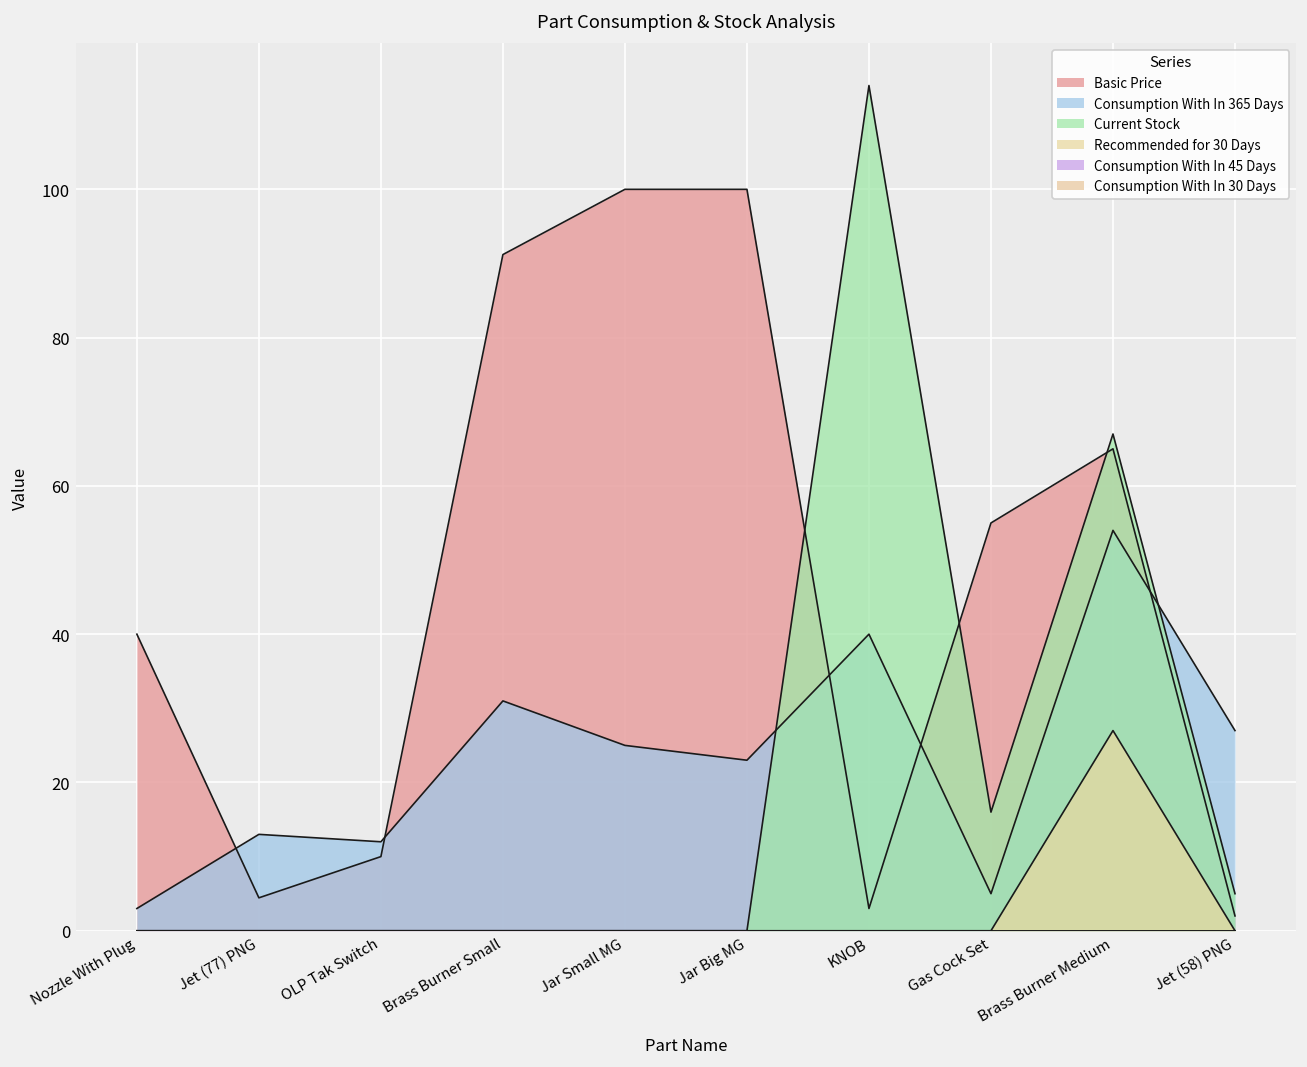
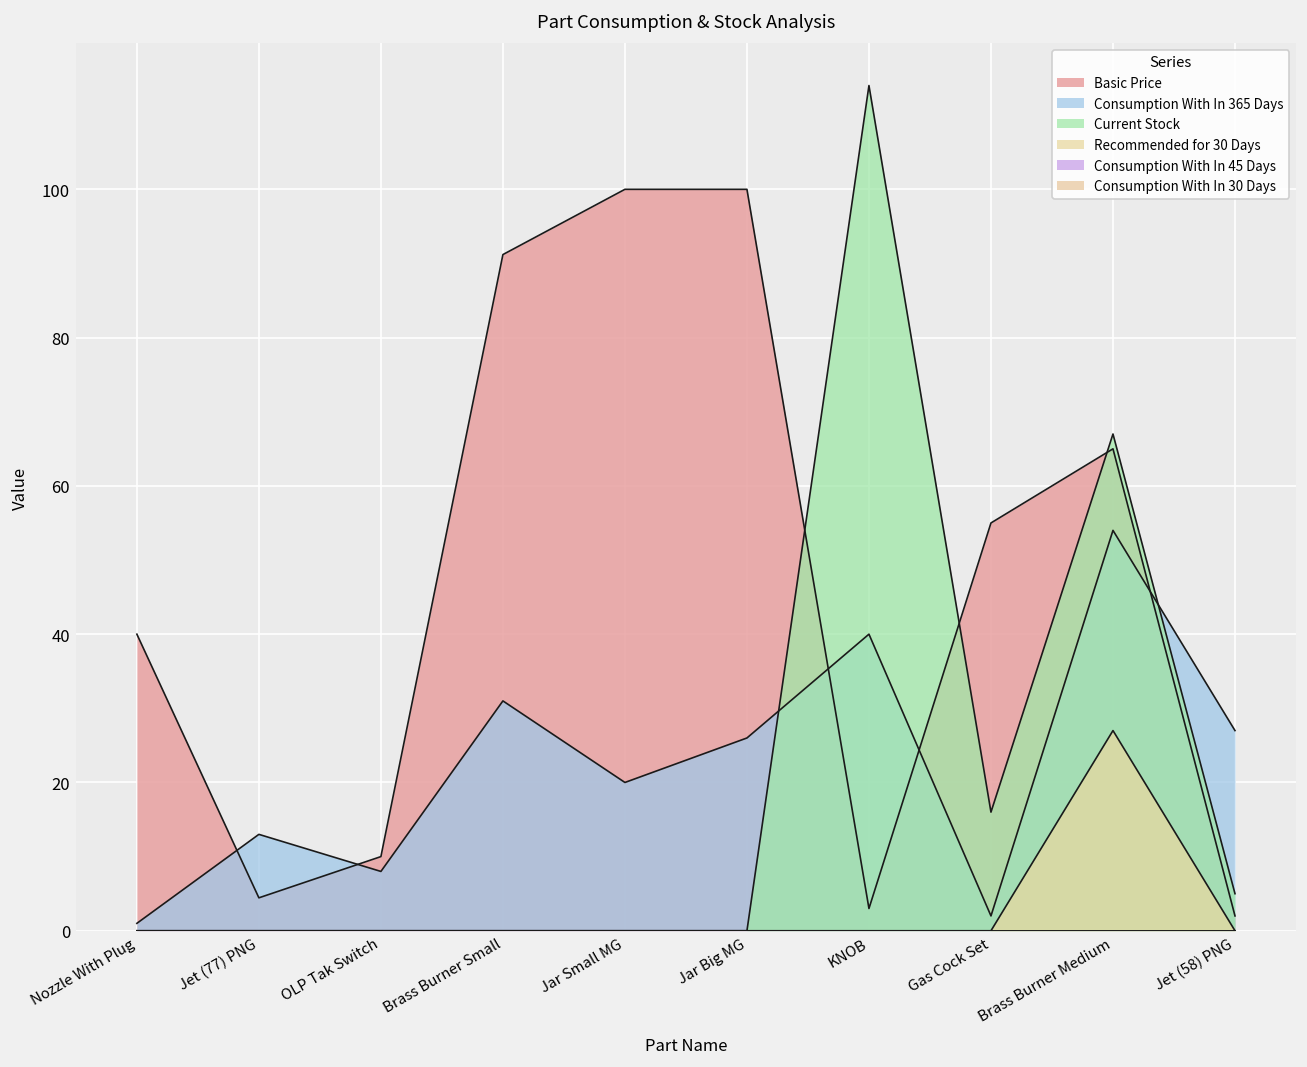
  {
    "Consumption With In 365 Days": {
-     "Nozzle With Plug": 3,
+     "Nozzle With Plug": 1,
      "Jet (77) PNG": 13,
-     "OLP Tak Switch": 12,
+     "OLP Tak Switch": 8,
      "Brass Burner Small": 31,
-     "Jar Small MG": 25,
-     "Jar Big MG": 23,
+     "Jar Small MG": 20,
+     "Jar Big MG": 26,
      "KNOB": 40,
-     "Gas Cock Set": 5,
+     "Gas Cock Set": 2,
      "Brass Burner Medium": 54,
      "Jet (58) PNG": 27
    },
    "Current Stock": {
      "KNOB": 114,
      "Gas Cock Set": 16,
      "Brass Burner Medium": 67,
      "Jet (58) PNG": 5
    }
  }
